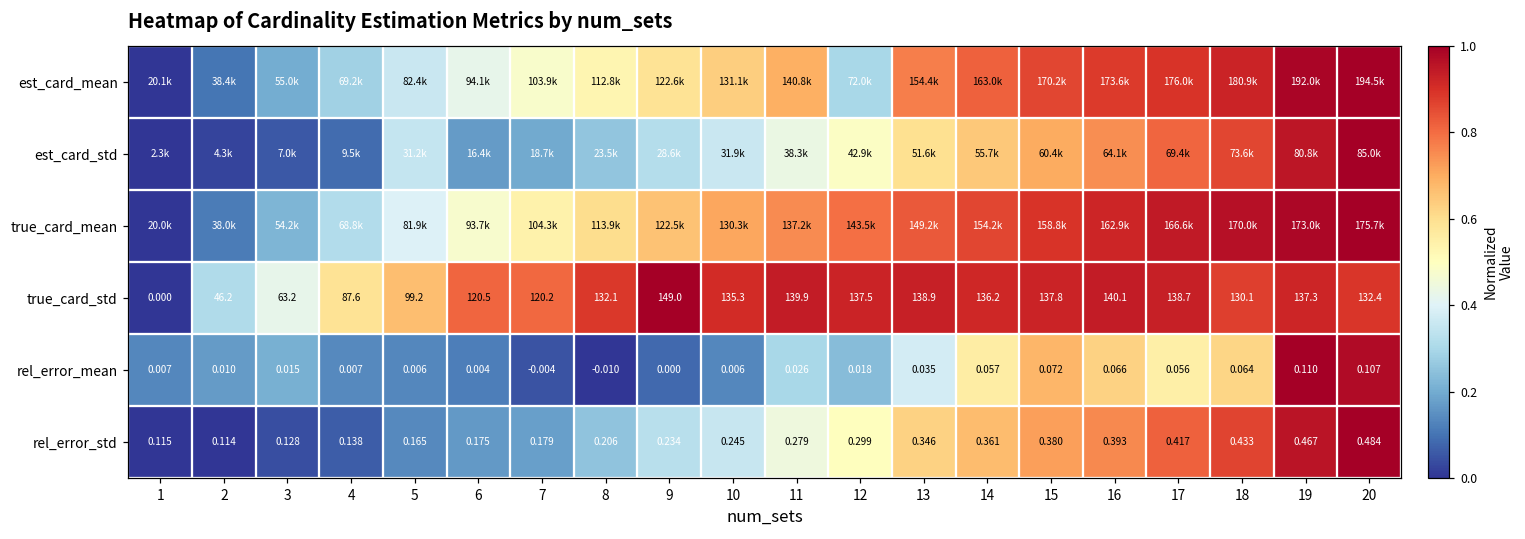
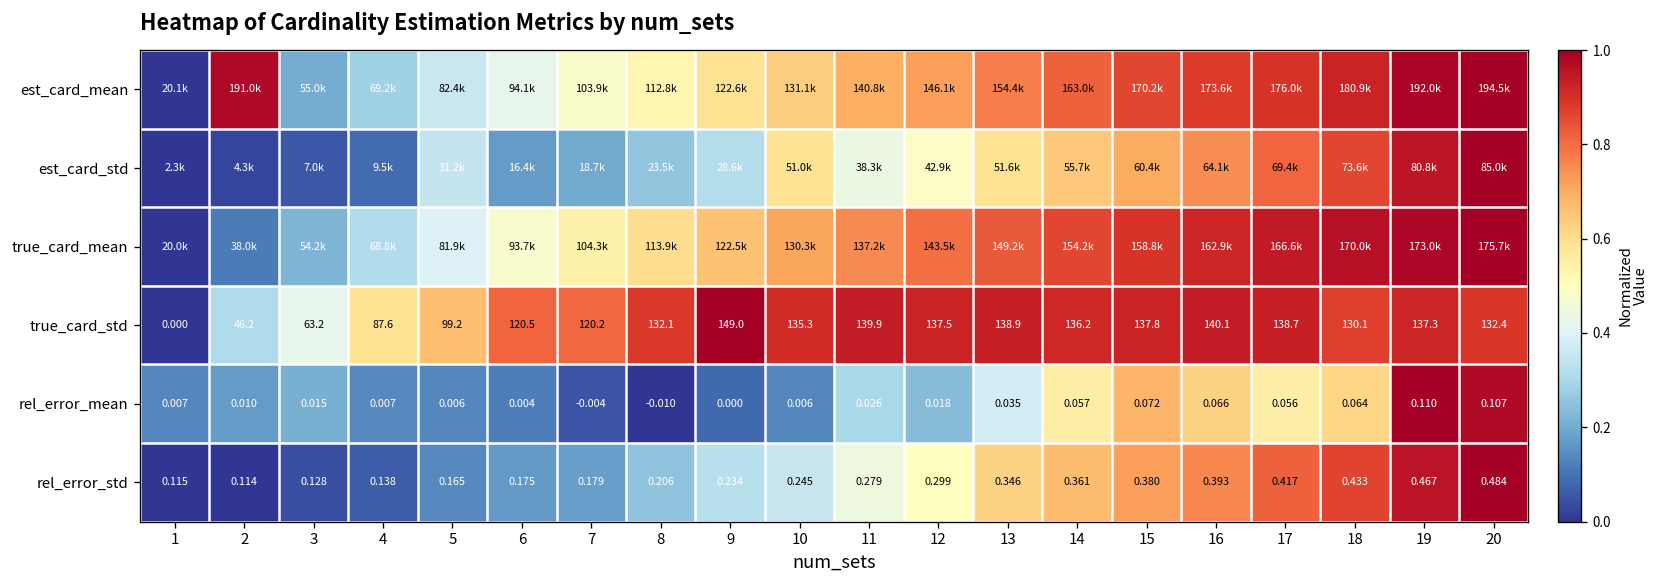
  {
    "est_card_mean": {
      "1": "20.1k",
-     "2": "38.4k",
+     "2": "191.0k",
      "3": "55.0k",
      "4": "69.2k",
      "5": "82.4k",
      "6": "94.1k",
      "7": "103.9k",
      "8": "112.8k",
      "9": "122.6k",
      "10": "131.1k",
      "11": "140.8k",
-     "12": "72.0k",
+     "12": "146.1k",
      "13": "154.4k",
      "14": "163.0k",
      "15": "170.2k",
      "16": "173.6k",
      "17": "176.0k",
      "18": "180.9k",
      "19": "192.0k",
      "20": "194.5k"
    },
    "est_card_std": {
      "1": "2.3k",
      "2": "4.3k",
      "3": "7.0k",
      "4": "9.5k",
      "5": "31.2k",
      "6": "16.4k",
      "7": "18.7k",
      "8": "23.5k",
      "9": "28.6k",
-     "10": "31.9k",
+     "10": "51.0k",
      "11": "38.3k",
      "12": "42.9k",
      "13": "51.6k",
      "14": "55.7k",
      "15": "60.4k",
      "16": "64.1k",
      "17": "69.4k",
      "18": "73.6k",
      "19": "80.8k",
      "20": "85.0k"
    },
    "true_card_mean": {
      "1": "20.0k",
      "2": "38.0k",
      "3": "54.2k",
      "4": "68.8k",
      "5": "81.9k",
      "6": "93.7k",
      "7": "104.3k",
      "8": "113.9k",
      "9": "122.5k",
      "10": "130.3k",
      "11": "137.2k",
      "12": "143.5k",
      "13": "149.2k",
      "14": "154.2k",
      "15": "158.8k",
      "16": "162.9k",
      "17": "166.6k",
      "18": "170.0k",
      "19": "173.0k",
      "20": "175.7k"
    },
    "true_card_std": {
      "1": "0.000",
      "2": "46.2",
      "3": "63.2",
      "4": "87.6",
      "5": "99.2",
      "6": "120.5",
      "7": "120.2",
      "8": "132.1",
      "9": "149.0",
      "10": "135.3",
      "11": "139.9",
      "12": "137.5",
      "13": "138.9",
      "14": "136.2",
      "15": "137.8",
      "16": "140.1",
      "17": "138.7",
      "18": "130.1",
      "19": "137.3",
      "20": "132.4"
    },
    "rel_error_mean": {
      "1": "0.007",
      "2": "0.010",
      "3": "0.015",
      "4": "0.007",
      "5": "0.006",
      "6": "0.004",
      "7": "-0.004",
      "8": "-0.010",
      "9": "0.000",
      "10": "0.006",
      "11": "0.026",
      "12": "0.018",
      "13": "0.035",
      "14": "0.057",
      "15": "0.072",
      "16": "0.066",
      "17": "0.056",
      "18": "0.064",
      "19": "0.110",
      "20": "0.107"
    },
    "rel_error_std": {
      "1": "0.115",
      "2": "0.114",
      "3": "0.128",
      "4": "0.138",
      "5": "0.165",
      "6": "0.175",
      "7": "0.179",
      "8": "0.206",
      "9": "0.234",
      "10": "0.245",
      "11": "0.279",
      "12": "0.299",
      "13": "0.346",
      "14": "0.361",
      "15": "0.380",
      "16": "0.393",
      "17": "0.417",
      "18": "0.433",
      "19": "0.467",
      "20": "0.484"
    }
  }
